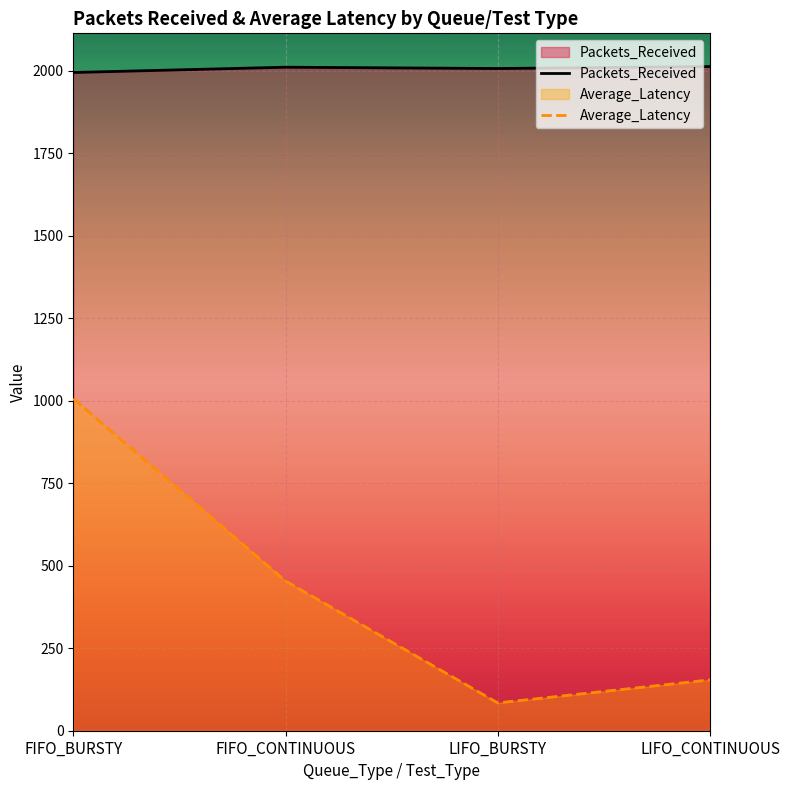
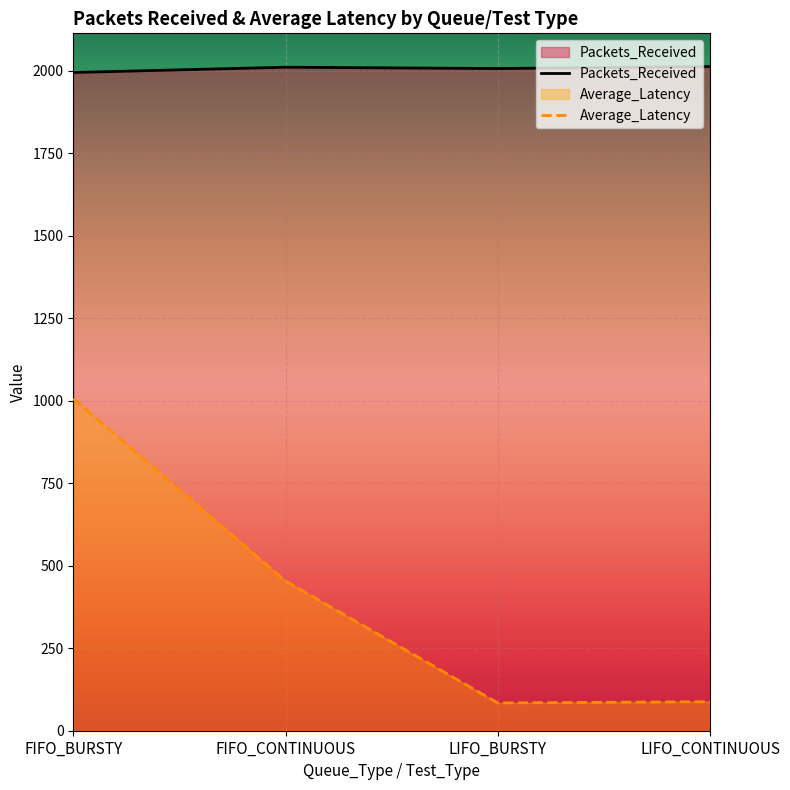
  {
    "Average_Latency": {
      "FIFO_BURSTY": 1010,
      "FIFO_CONTINUOUS": 450,
      "LIFO_BURSTY": 80,
-     "LIFO_CONTINUOUS": 150
+     "LIFO_CONTINUOUS": 90
    }
  }
